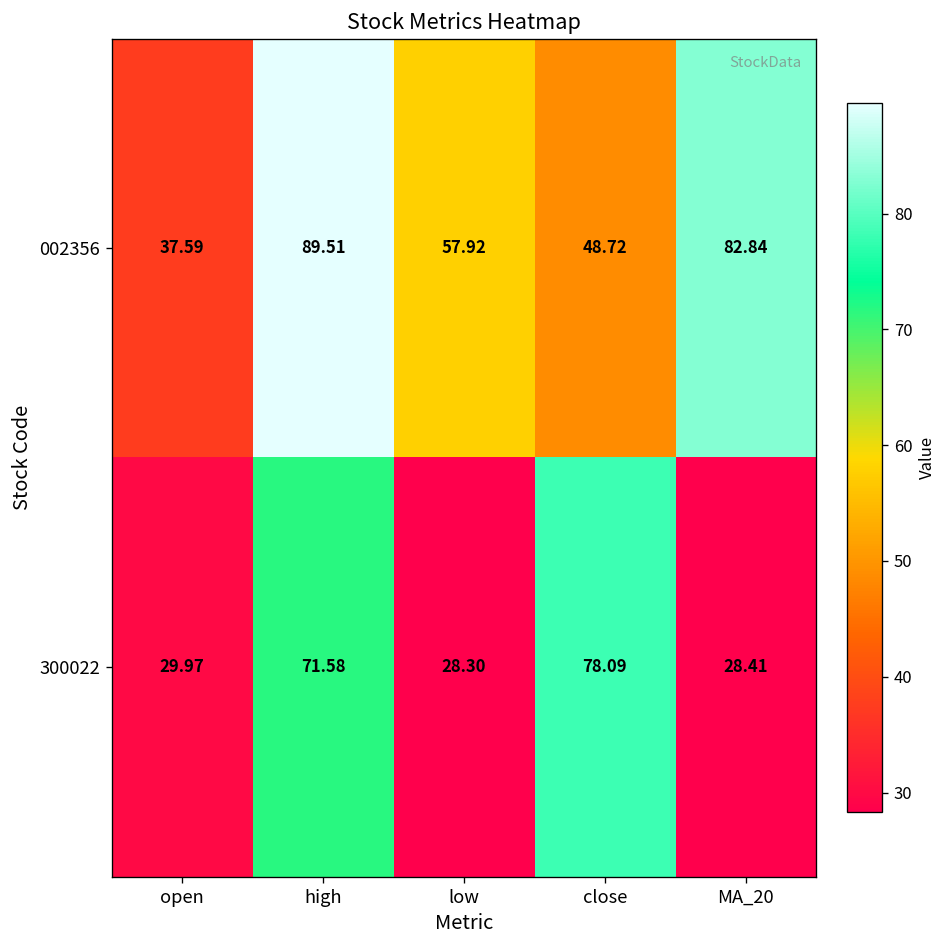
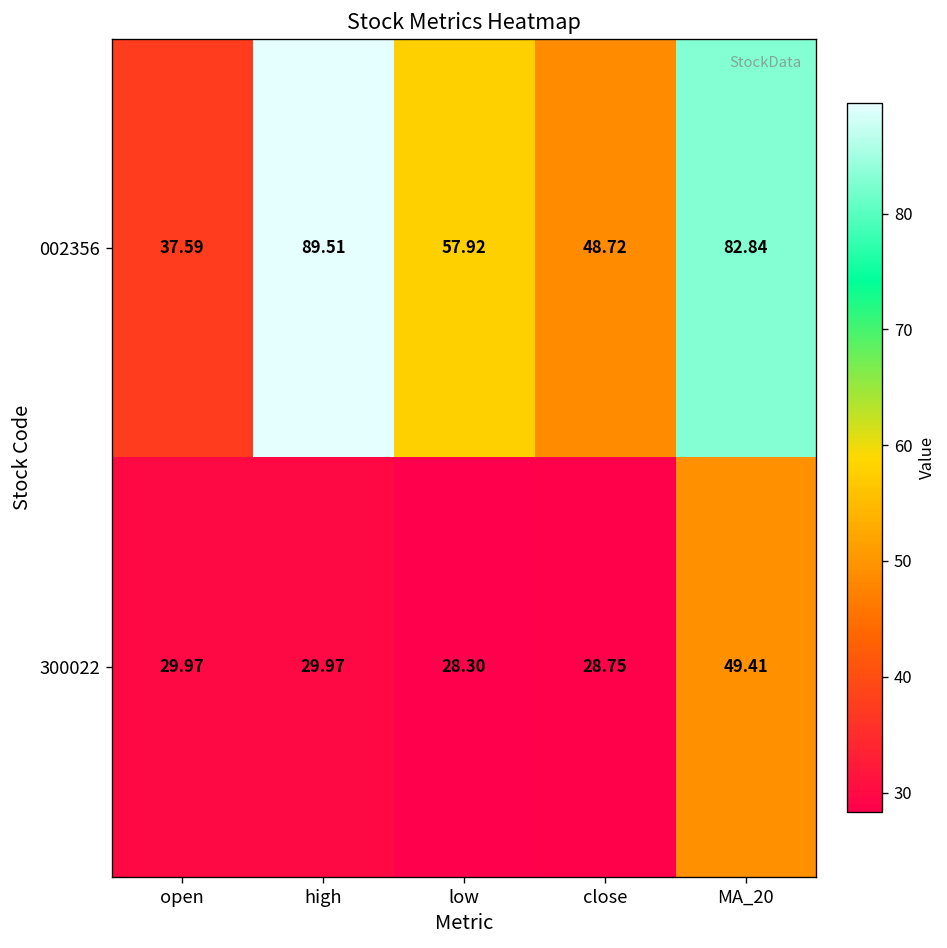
  {
    "002356": {
      "open": 37.59,
      "high": 89.51,
      "low": 57.92,
      "close": 48.72
    },
    "300022": {
      "open": 29.97,
-     "high": 71.58,
+     "high": 29.97,
      "low": 28.30,
-     "close": 78.09,
-     "MA_20": 28.41
+     "close": 28.75,
+     "MA_20": 49.41
    }
  }
